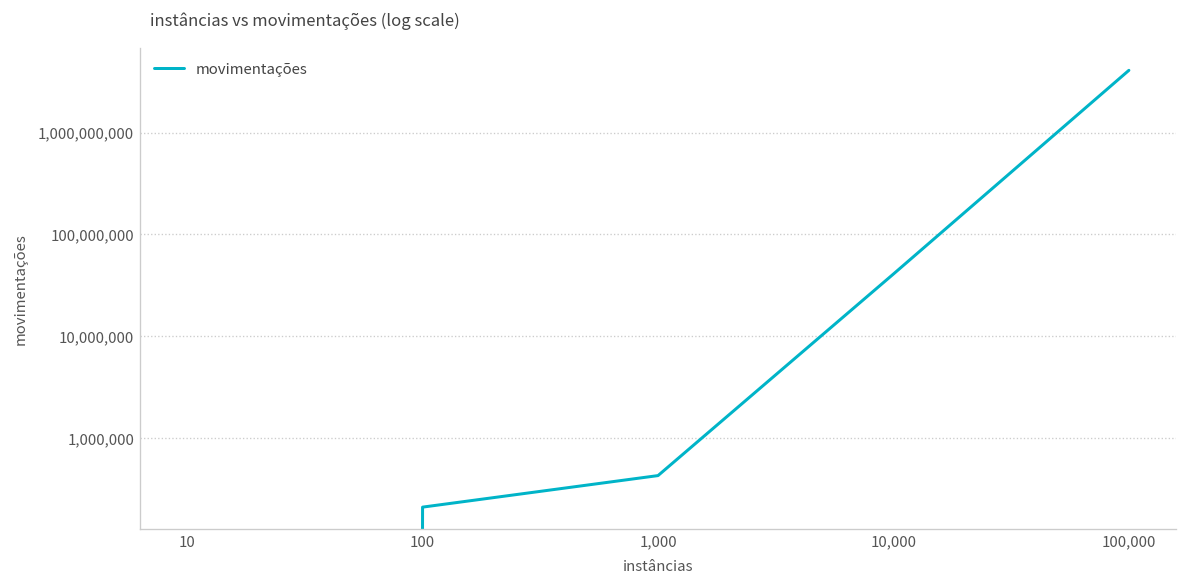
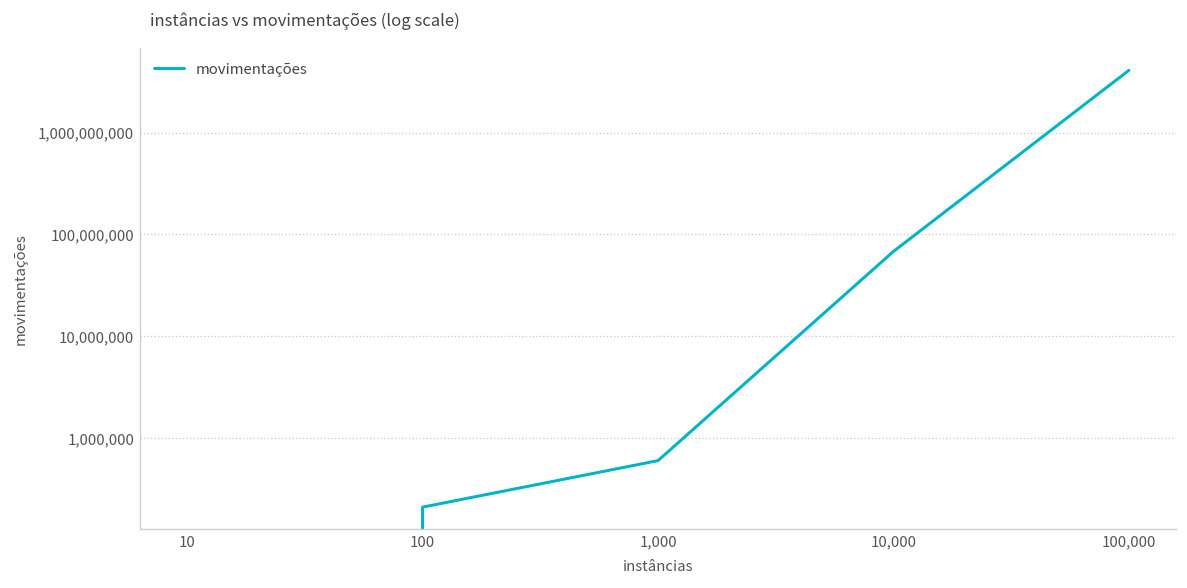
  {
    "100": "210,000",
-   "1,000": "400,000",
-   "10,000": "40,000,000",
+   "1,000": "600,000",
+   "10,000": "70,000,000",
    "100,000": "4,000,000,000"
  }
